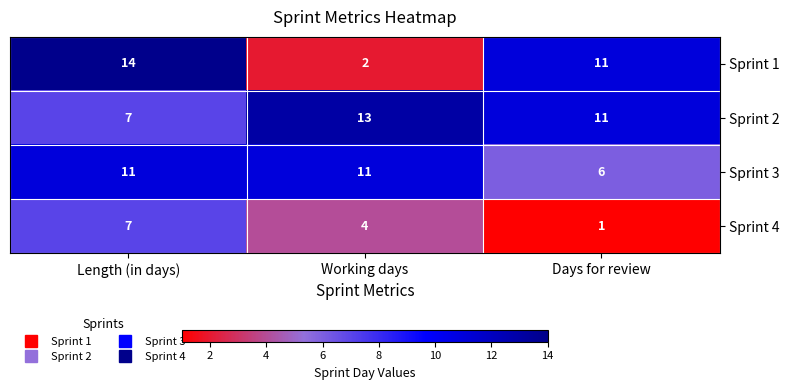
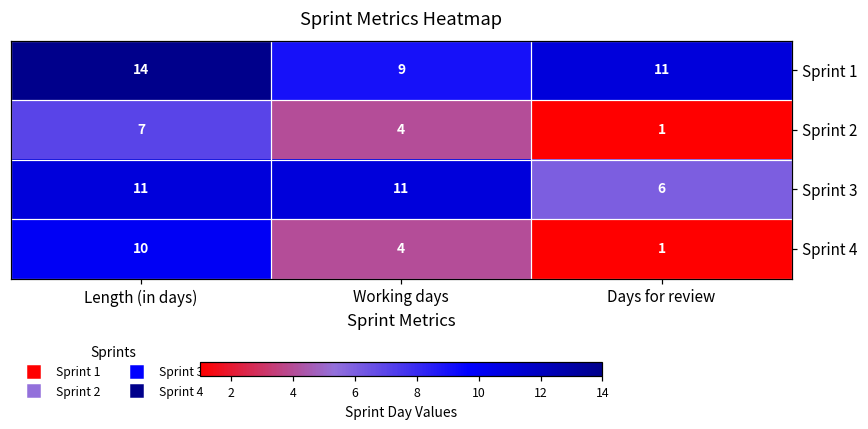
  {
    "Sprint 1": {
      "Length (in days)": 14,
-     "Working days": 2,
+     "Working days": 9,
      "Days for review": 11
    },
    "Sprint 2": {
      "Length (in days)": 7,
-     "Working days": 13,
-     "Days for review": 11
+     "Working days": 4,
+     "Days for review": 1
    },
    "Sprint 3": {
      "Length (in days)": 11,
      "Working days": 11,
      "Days for review": 6
    },
    "Sprint 4": {
-     "Length (in days)": 7,
+     "Length (in days)": 10,
      "Working days": 4,
      "Days for review": 1
    }
  }
